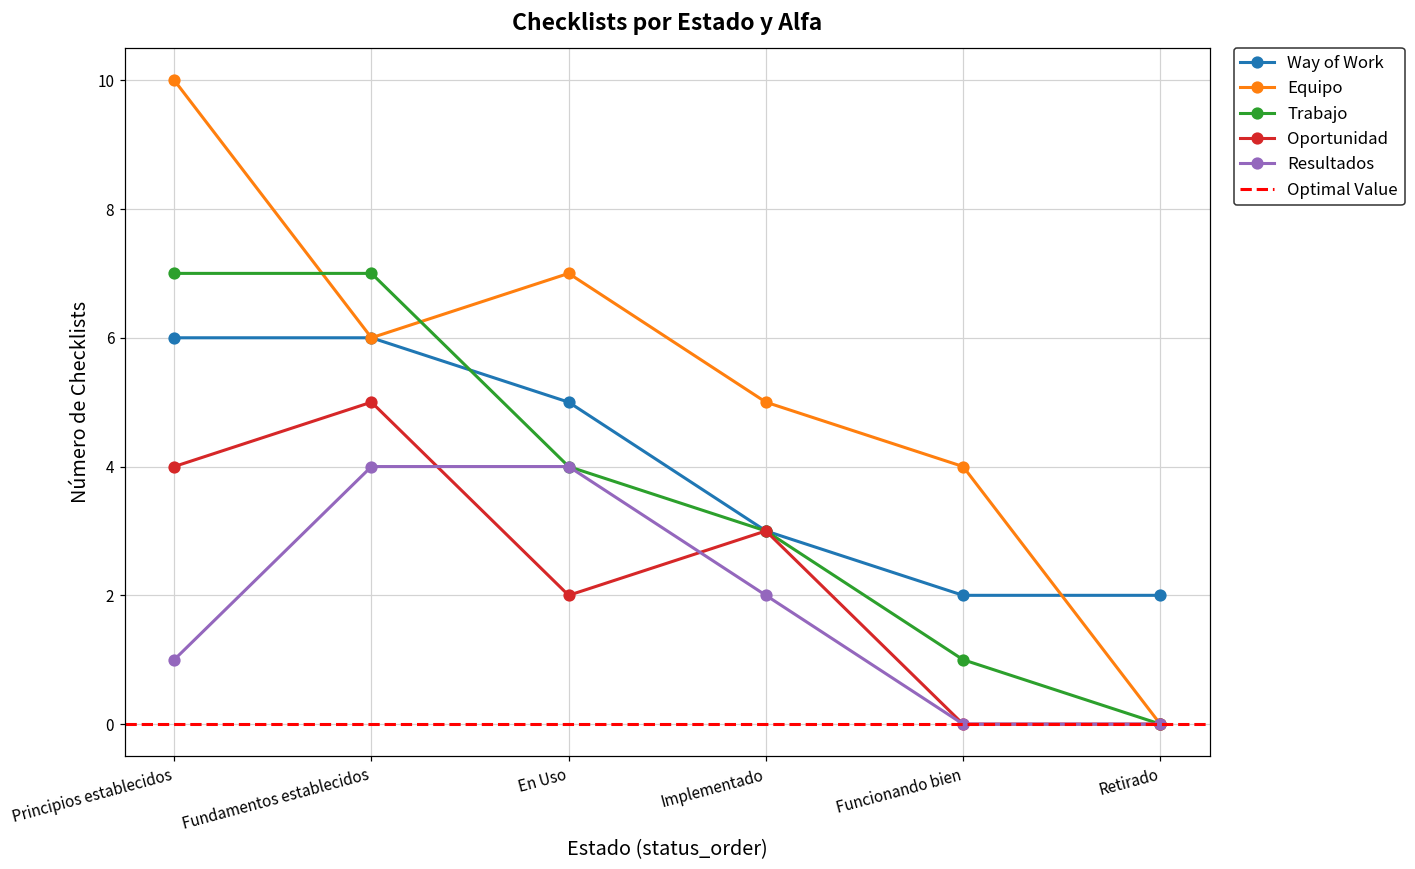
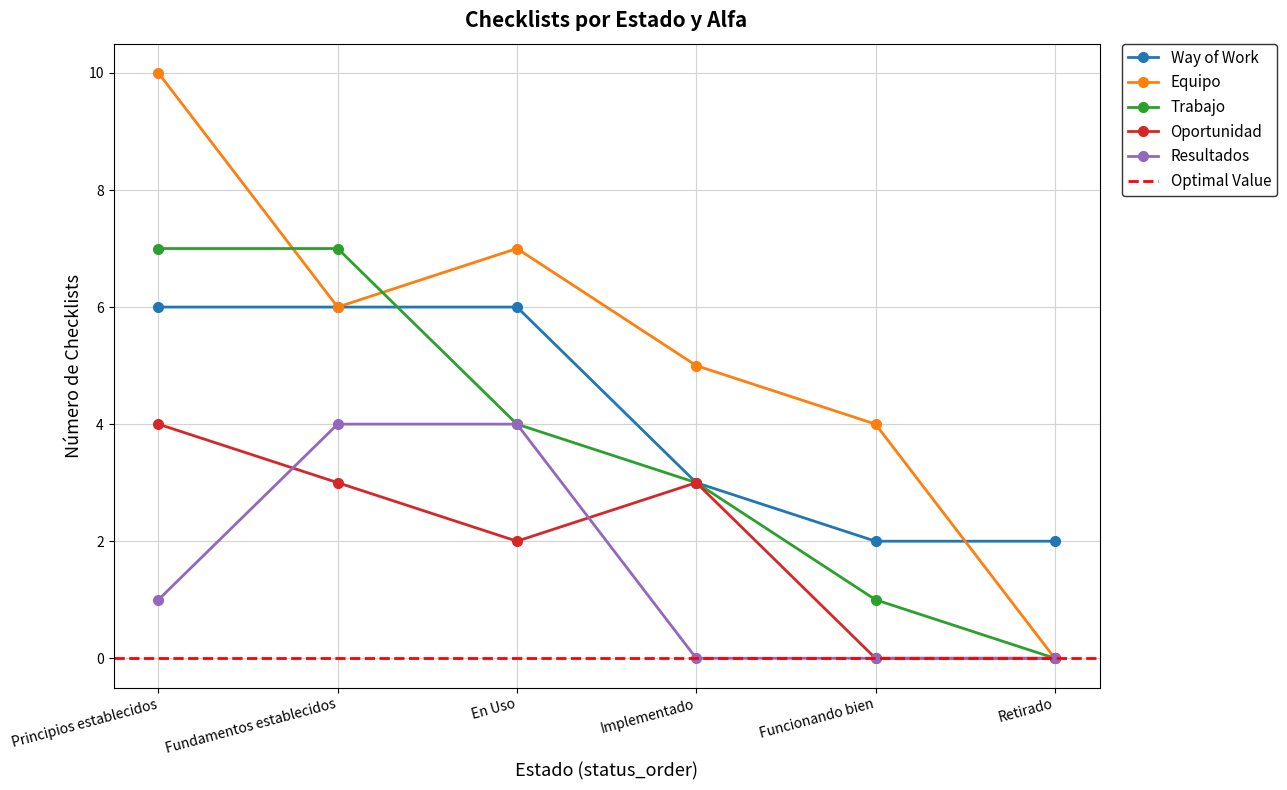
  {
    "Way of Work": {
      "Principios establecidos": 6,
-     "En Uso": 5,
+     "En Uso": 6,
      "Funcionando bien": 2,
      "Retirado": 2
    },
    "Equipo": {
      "Principios establecidos": 10,
      "En Uso": 7,
      "Implementado": 5,
      "Funcionando bien": 4
    },
    "Trabajo": {
      "Principios establecidos": 7,
      "Fundamentos establecidos": 7,
      "Funcionando bien": 1
    },
    "Oportunidad": {
      "Principios establecidos": 4,
-     "Fundamentos establecidos": 5,
+     "Fundamentos establecidos": 3,
      "En Uso": 2
    },
    "Resultados": {
      "Principios establecidos": 1,
      "Fundamentos establecidos": 4,
-     "Implementado": 2
+     "Implementado": 0
    }
  }
